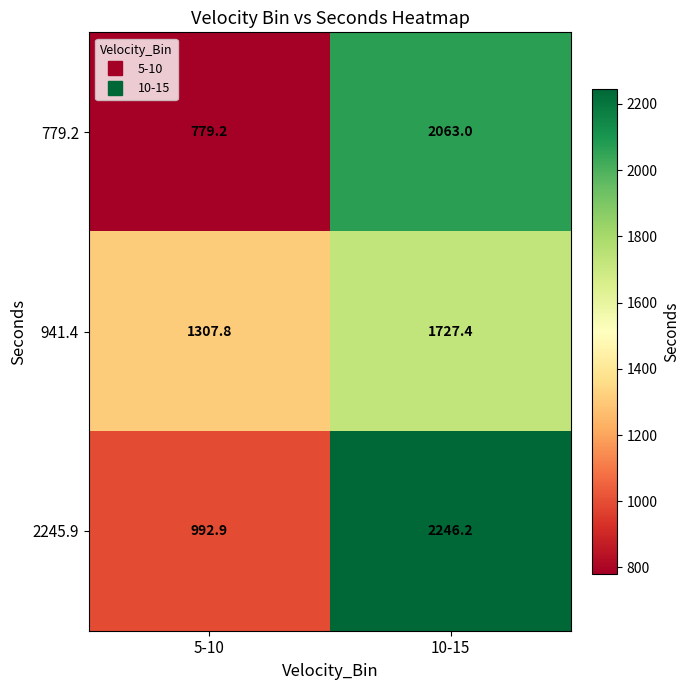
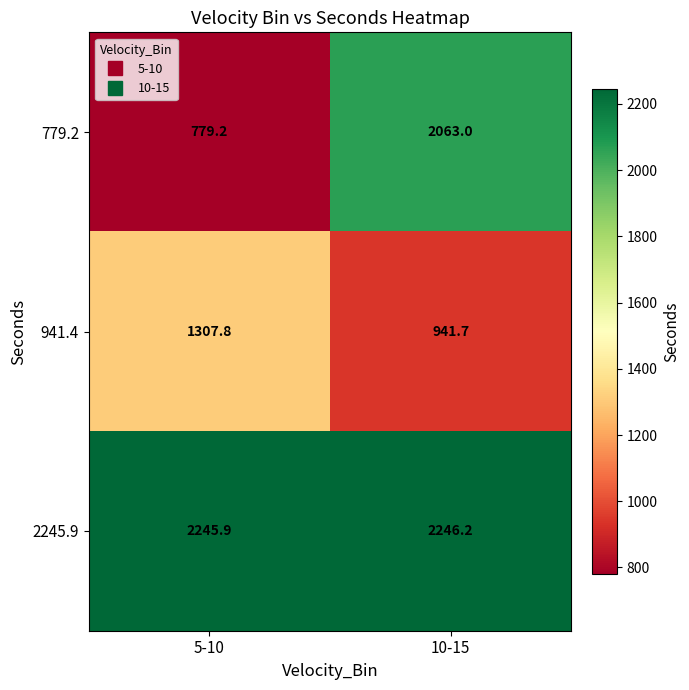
  {
    "779.2": {
      "5-10": 779.2,
      "10-15": 2063.0
    },
    "941.4": {
      "5-10": 1307.8,
-     "10-15": 1727.4
+     "10-15": 941.7
    },
    "2245.9": {
-     "5-10": 992.9,
+     "5-10": 2245.9,
      "10-15": 2246.2
    }
  }
